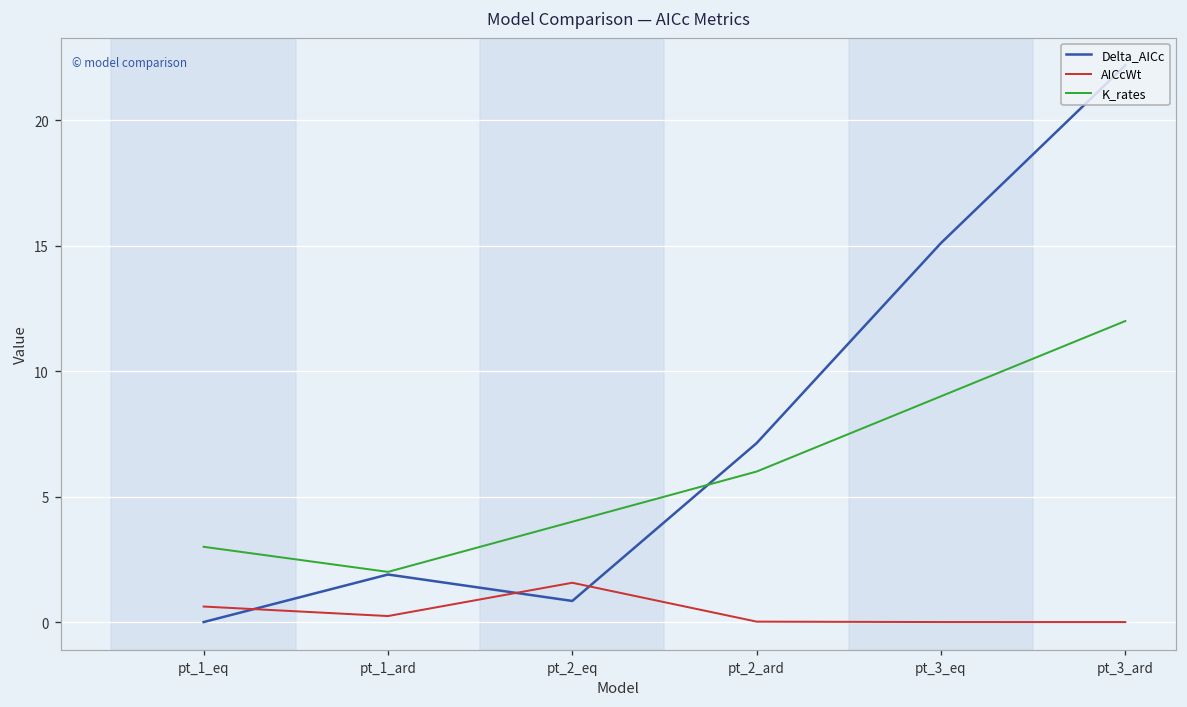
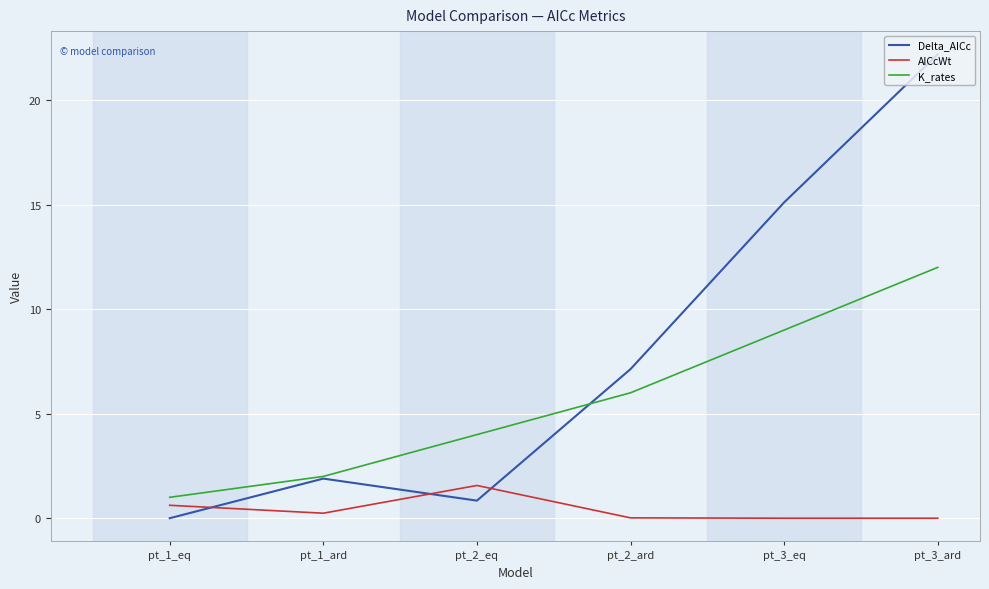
  {
    "Delta_AICc": {
      "pt_1_eq": 0,
      "pt_2_eq": 0.8,
      "pt_2_ard": 7.1,
      "pt_3_eq": 15
    },
    "AICcWt": {
      "pt_1_eq": 0.6,
      "pt_1_ard": 0.2,
      "pt_2_eq": 1.6,
      "pt_2_ard": 0,
      "pt_3_eq": 0,
      "pt_3_ard": 0
    },
    "K_rates": {
-     "pt_1_eq": 3,
+     "pt_1_eq": 1,
      "pt_2_eq": 4,
      "pt_2_ard": 6,
      "pt_3_eq": 9,
      "pt_3_ard": 12
    }
  }
